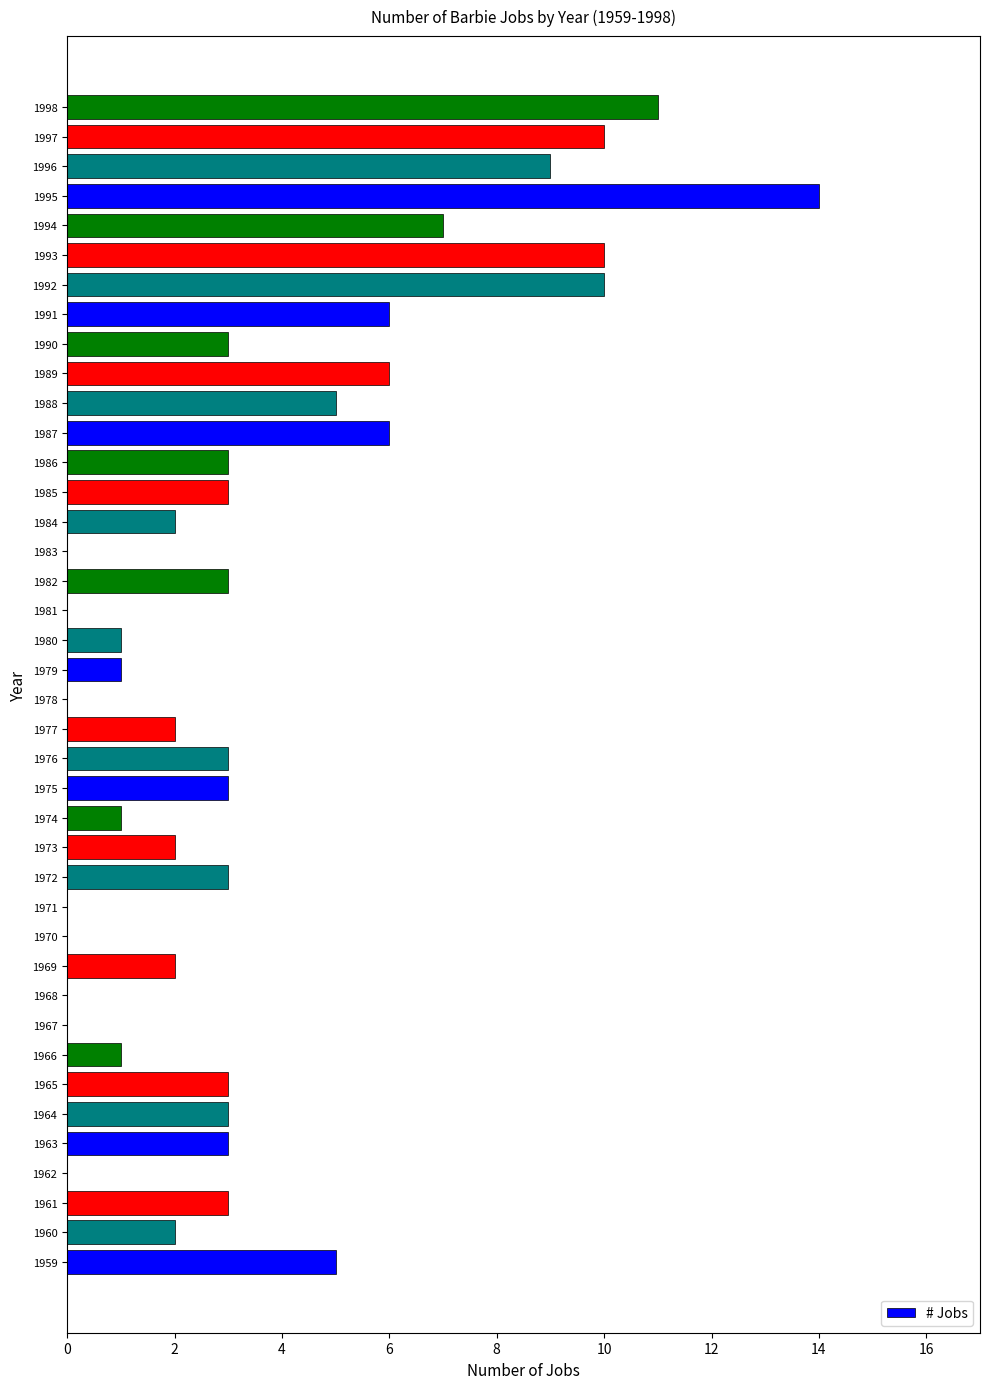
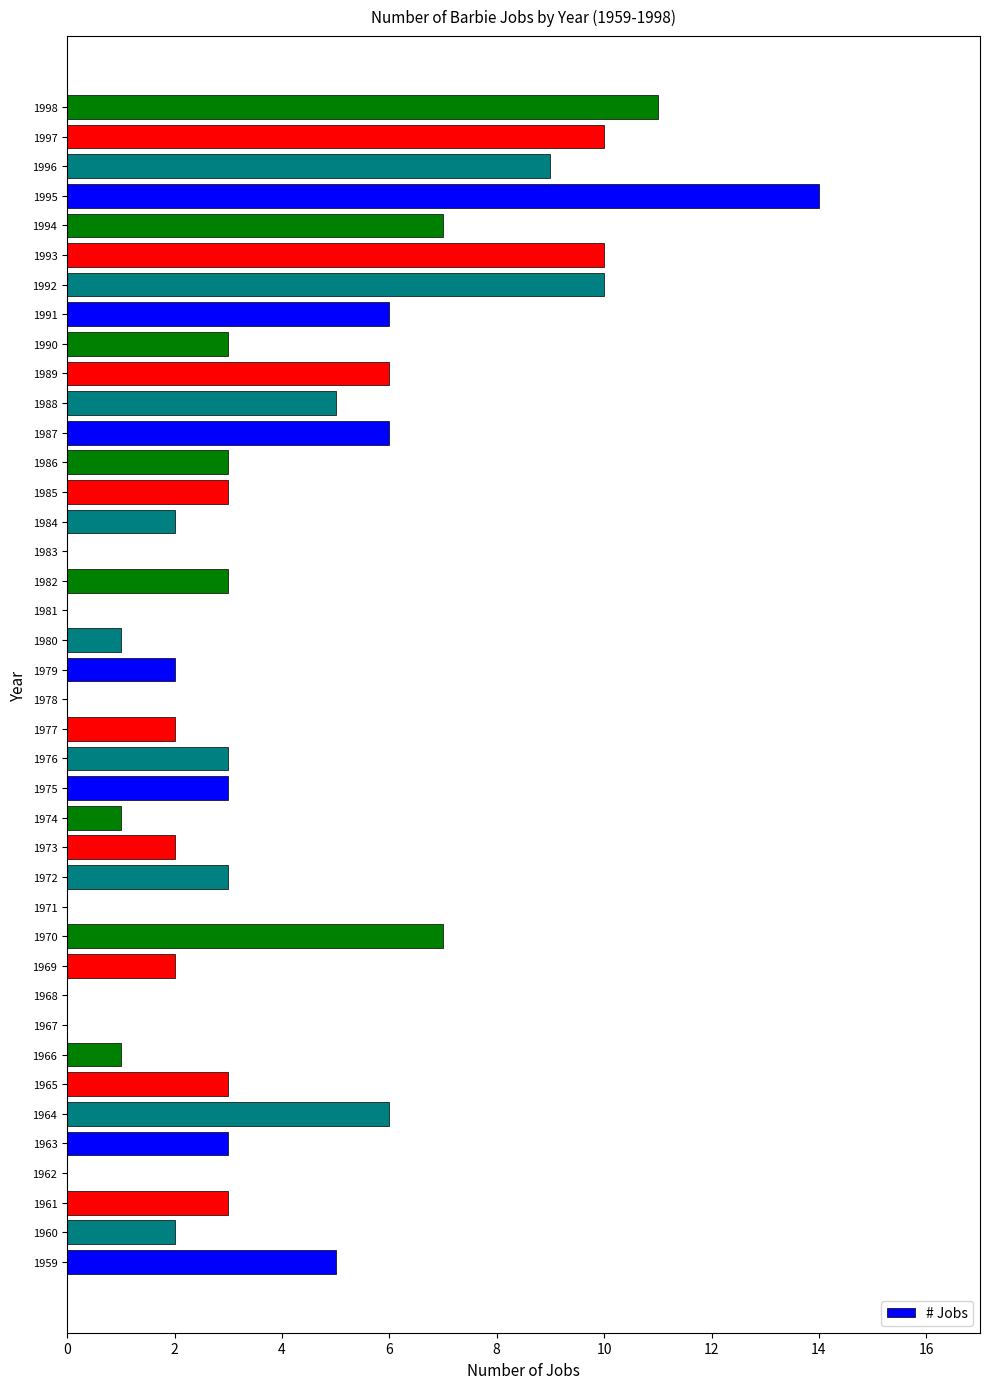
  {
    "1998": 11,
    "1997": 10,
    "1996": 9,
    "1995": 14,
    "1994": 7,
    "1993": 10,
    "1992": 10,
    "1991": 6,
    "1990": 3,
    "1989": 6,
    "1988": 5,
    "1987": 6,
    "1986": 3,
    "1985": 3,
    "1984": 2,
    "1983": 0,
    "1982": 3,
    "1981": 0,
    "1980": 1,
-   "1979": 1,
+   "1979": 2,
    "1978": 0,
    "1977": 2,
    "1976": 3,
    "1975": 3,
    "1974": 1,
    "1973": 2,
    "1972": 3,
    "1971": 0,
-   "1970": 0,
+   "1970": 7,
    "1969": 2,
    "1968": 0,
    "1967": 0,
    "1966": 1,
    "1965": 3,
-   "1964": 3,
+   "1964": 6,
    "1963": 3,
    "1962": 0,
    "1961": 3,
    "1960": 2,
    "1959": 5
  }
